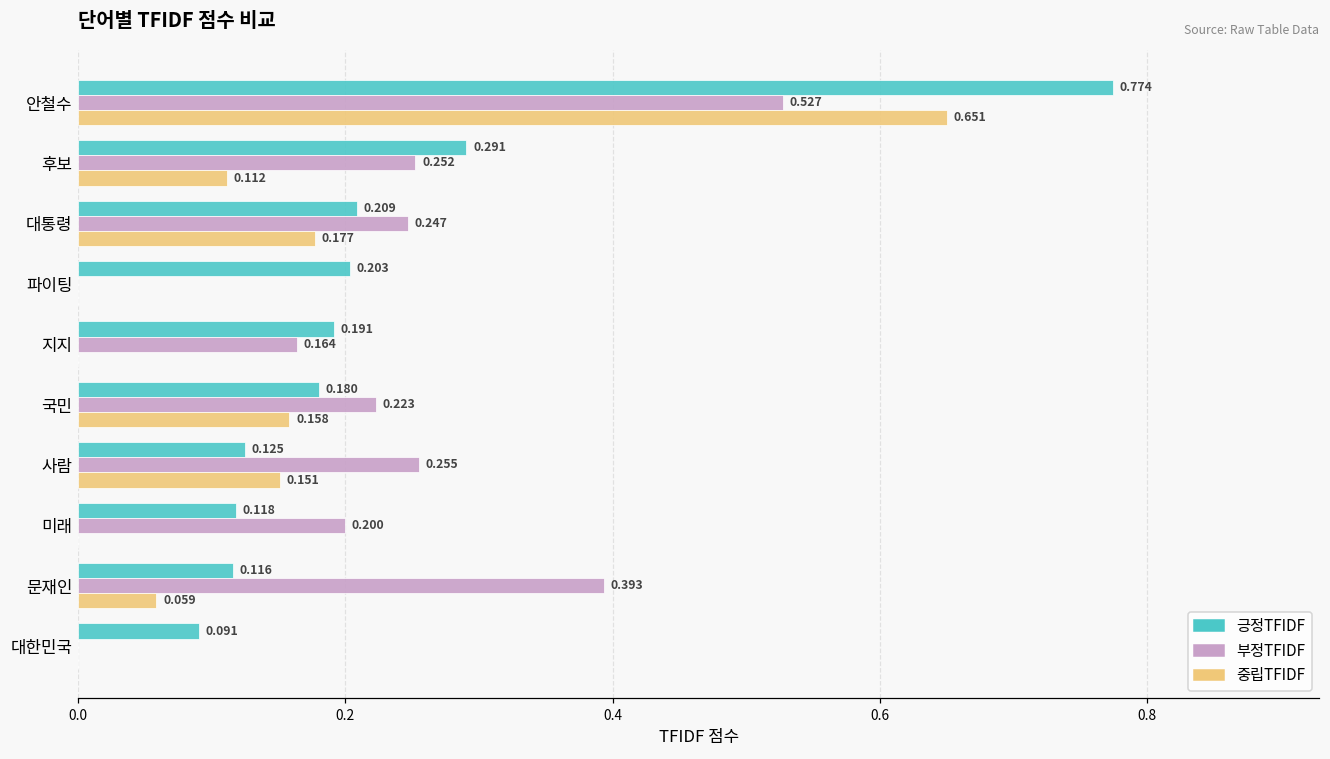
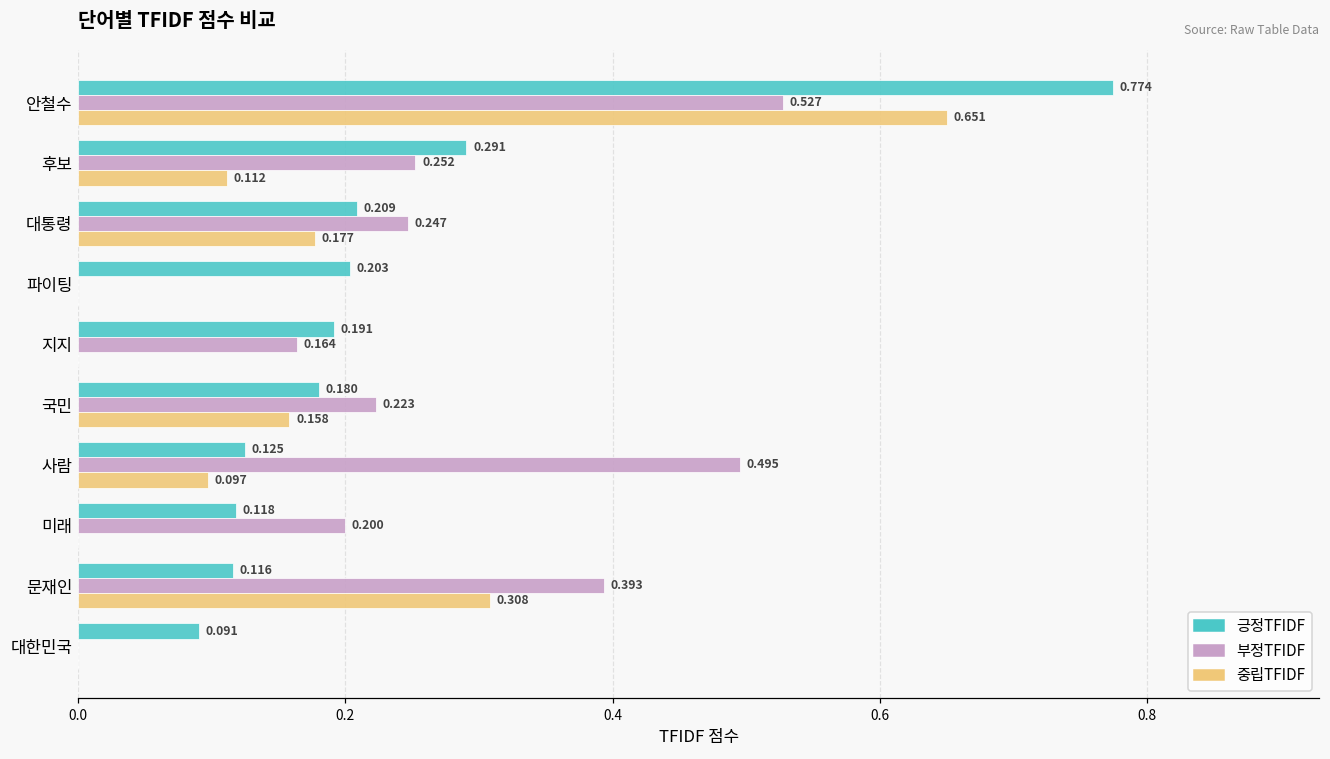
  {
    "긍정TFIDF": {
      "안철수": 0.774,
      "후보": 0.291,
      "대통령": 0.209,
      "파이팅": 0.203,
      "지지": 0.191,
      "국민": 0.180,
      "사람": 0.125,
      "미래": 0.118,
      "문재인": 0.116,
      "대한민국": 0.091
    },
    "부정TFIDF": {
      "안철수": 0.527,
      "후보": 0.252,
      "대통령": 0.247,
      "지지": 0.164,
      "국민": 0.223,
-     "사람": 0.255,
+     "사람": 0.495,
      "미래": 0.200,
      "문재인": 0.393
    },
    "중립TFIDF": {
      "안철수": 0.651,
      "후보": 0.112,
      "대통령": 0.177,
      "국민": 0.158,
-     "사람": 0.151,
-     "문재인": 0.059
+     "사람": 0.097,
+     "문재인": 0.308
    }
  }
